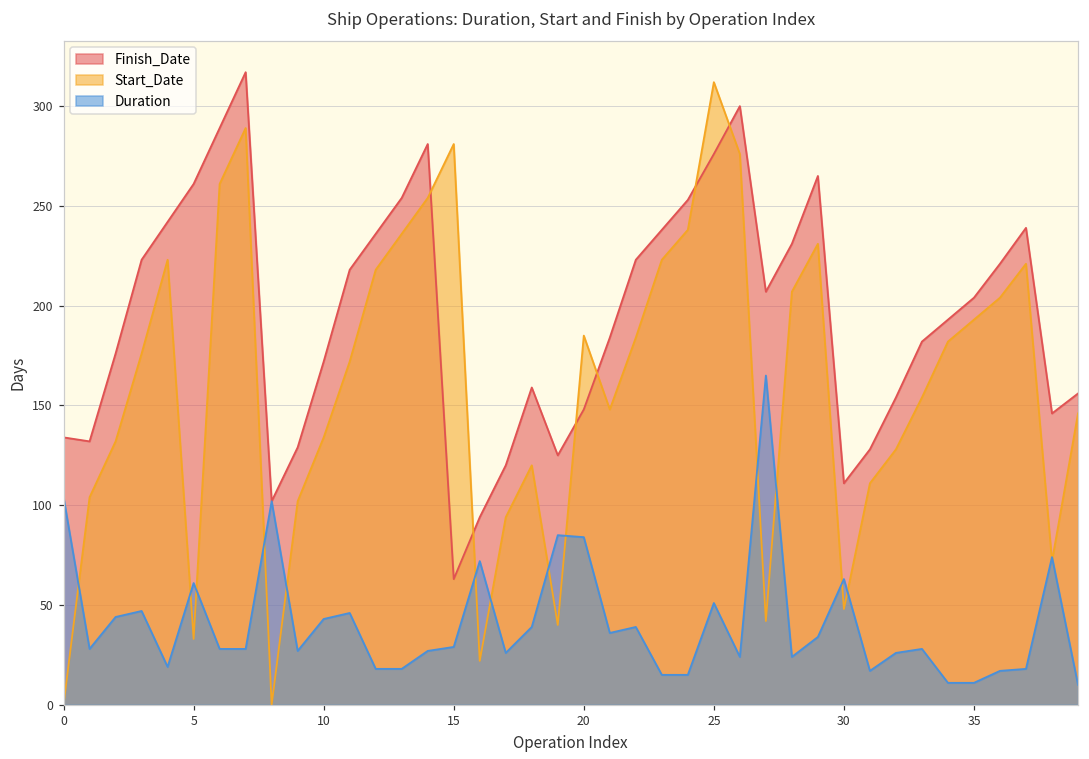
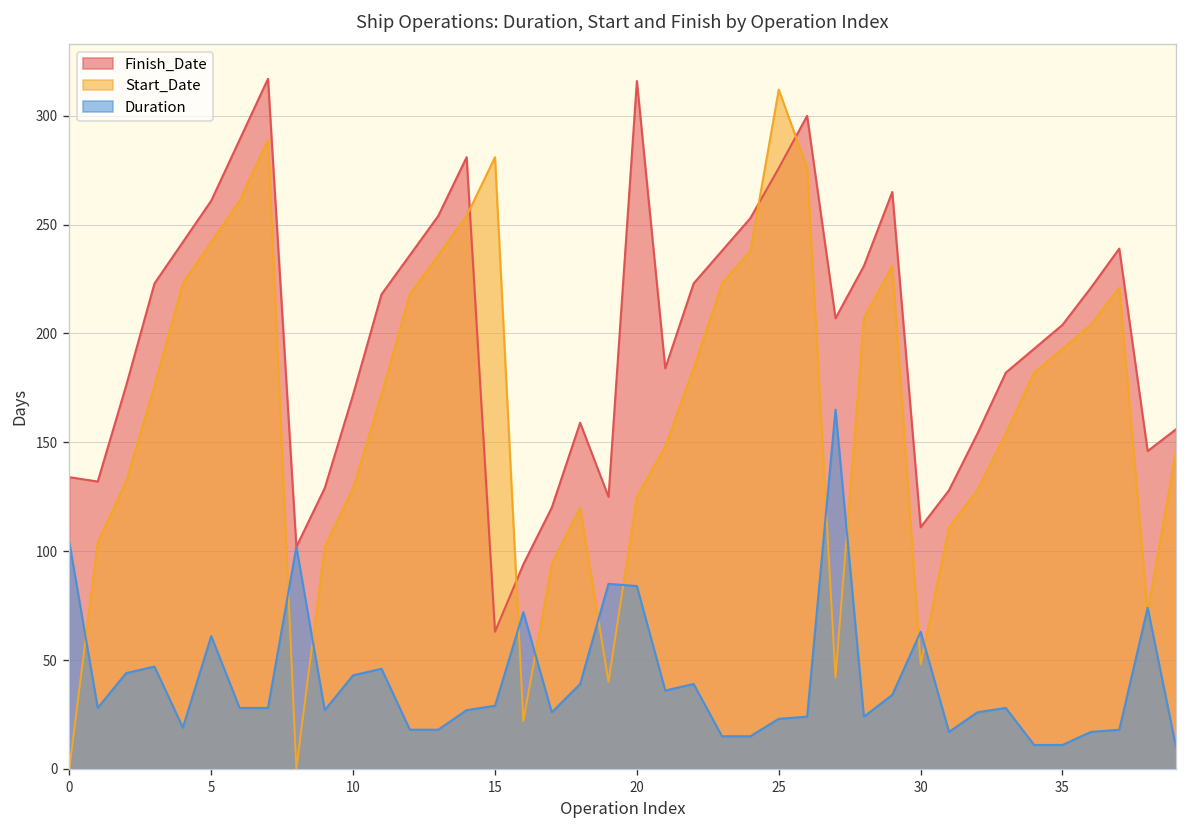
  {
    "Finish_Date": {
      "0": 134,
      "5": 261,
      "10": 172,
      "15": 63,
-     "20": 148,
+     "20": 316,
      "25": 276,
      "30": 111,
      "35": 204
    },
    "Start_Date": {
      "0": 0,
-     "5": 33,
-     "10": 134,
+     "5": 242,
+     "10": 129,
      "15": 281,
-     "20": 185,
+     "20": 125,
      "25": 312,
      "30": 48,
      "35": 193
    },
    "Duration": {
      "0": 104,
      "5": 61,
      "10": 43,
      "15": 29,
      "20": 84,
-     "25": 51,
+     "25": 23,
      "30": 63,
      "35": 11
    }
  }
